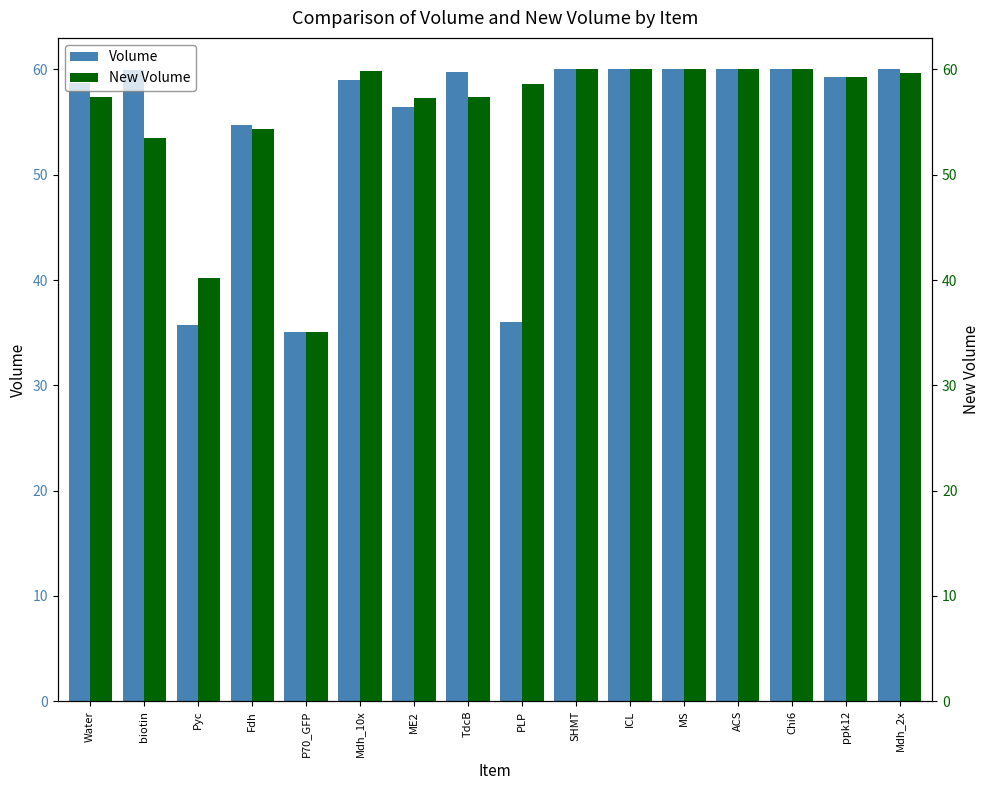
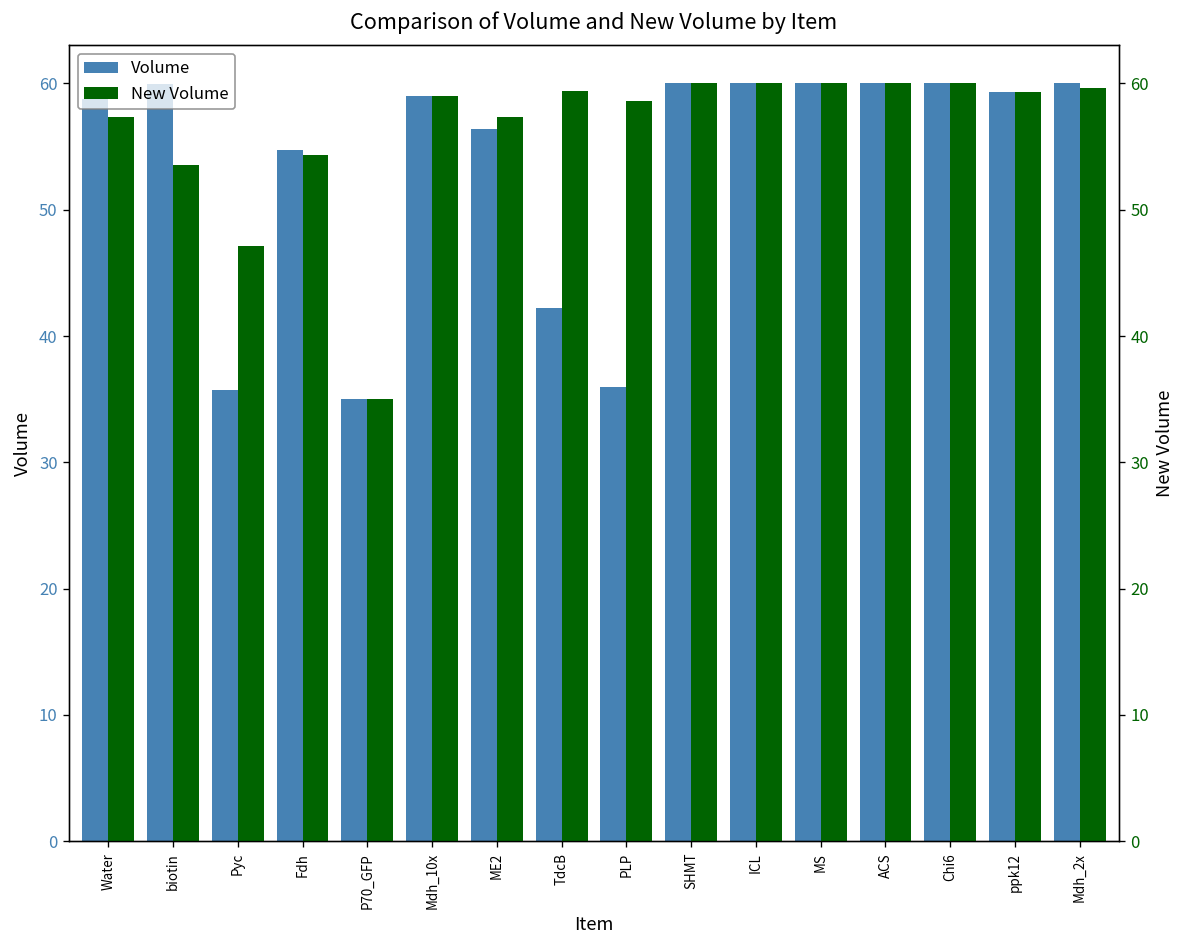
  {
    "Volume": {
      "Pyc": 35.7,
      "Fdh": 54.7,
      "P70_GFP": 35.1,
      "Mdh_10x": 59.0,
      "ME2": 56.4,
-     "TdcB": 59.8,
+     "TdcB": 42.2,
      "PLP": 36.0,
      "SHMT": 60.0,
      "ICL": 60.0,
      "MS": 60.0,
      "ACS": 60.0,
      "Chi6": 60.0,
      "ppk12": 59.3,
      "Mdh_2x": 60.0
    },
    "New Volume": {
      "Water": 57.4,
      "biotin": 53.5,
-     "Pyc": 40.2,
+     "Pyc": 47.1,
      "Fdh": 54.3,
      "P70_GFP": 35.1,
-     "Mdh_10x": 59.9,
+     "Mdh_10x": 59.0,
      "ME2": 57.3,
-     "TdcB": 57.4,
+     "TdcB": 59.4,
      "PLP": 58.6,
      "SHMT": 60.0,
      "ICL": 60.0,
      "MS": 60.0,
      "ACS": 60.0,
      "Chi6": 60.0,
      "ppk12": 59.3,
      "Mdh_2x": 59.6
    }
  }
